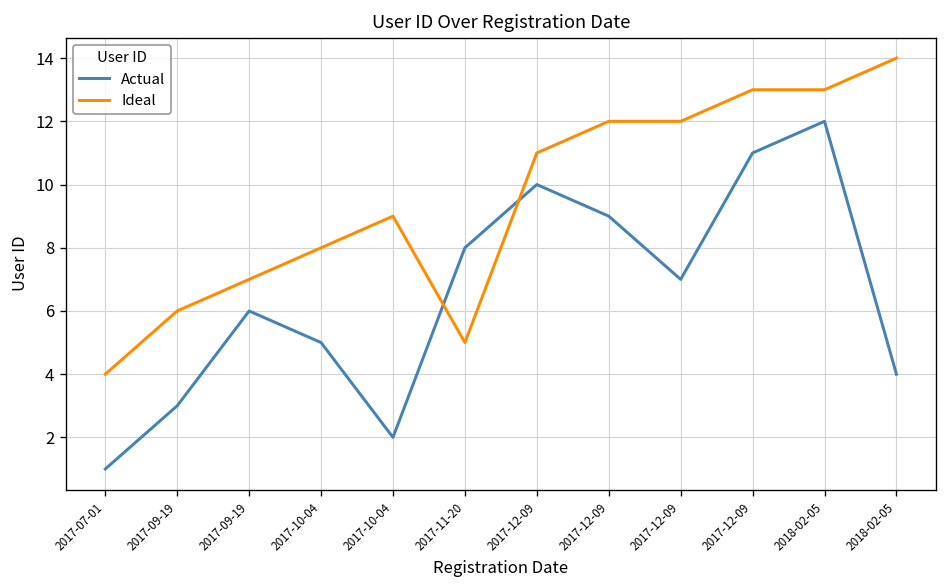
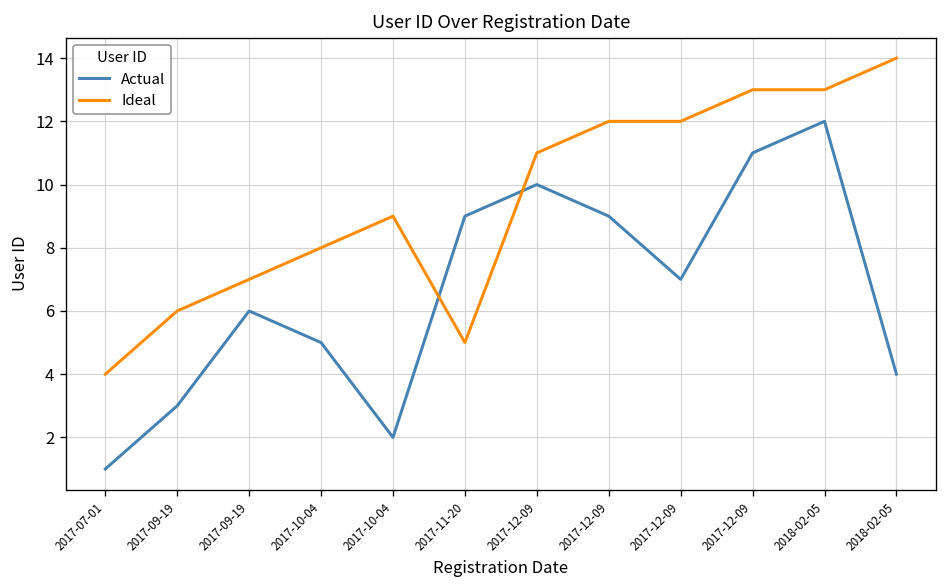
  {
    "Actual": {
      "2017-07-01": 1,
-     "2017-11-20": 8
+     "2017-11-20": 9
    },
    "Ideal": {
      "2017-07-01": 4,
      "2017-11-20": 5
    }
  }
